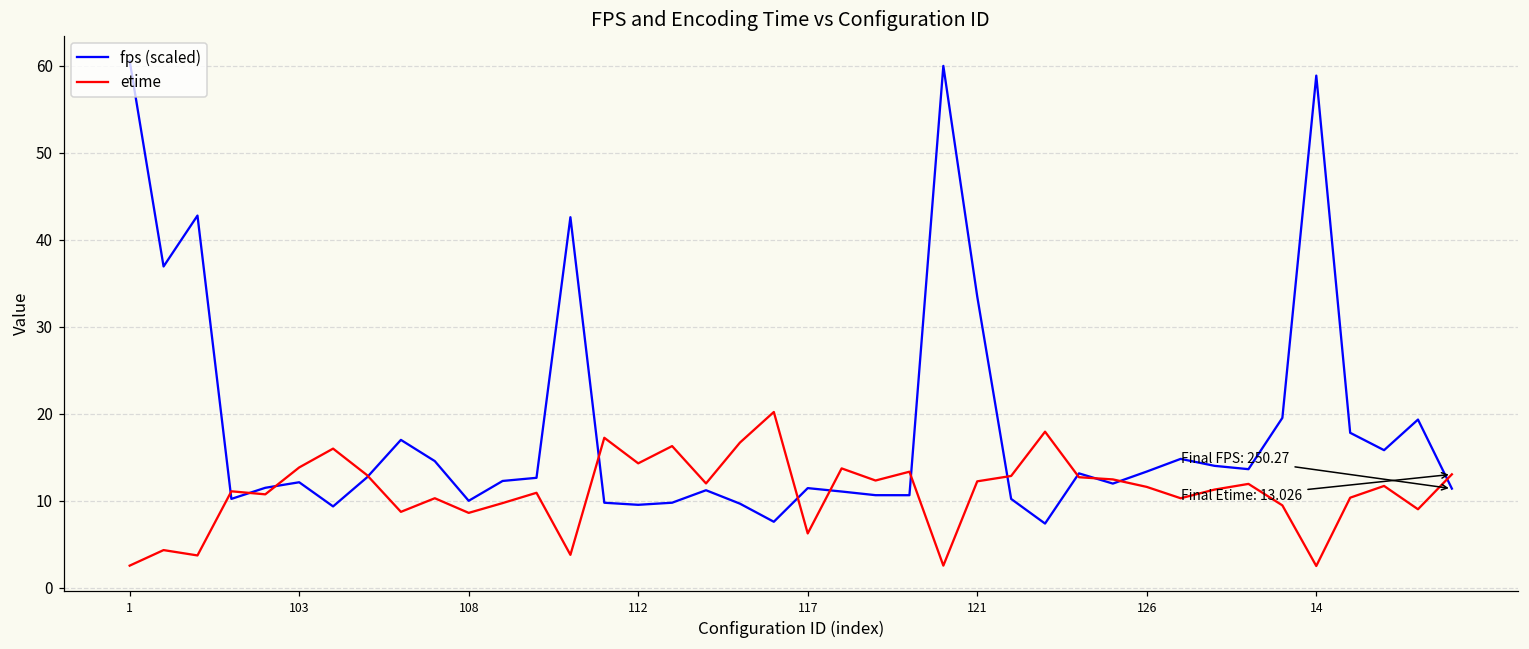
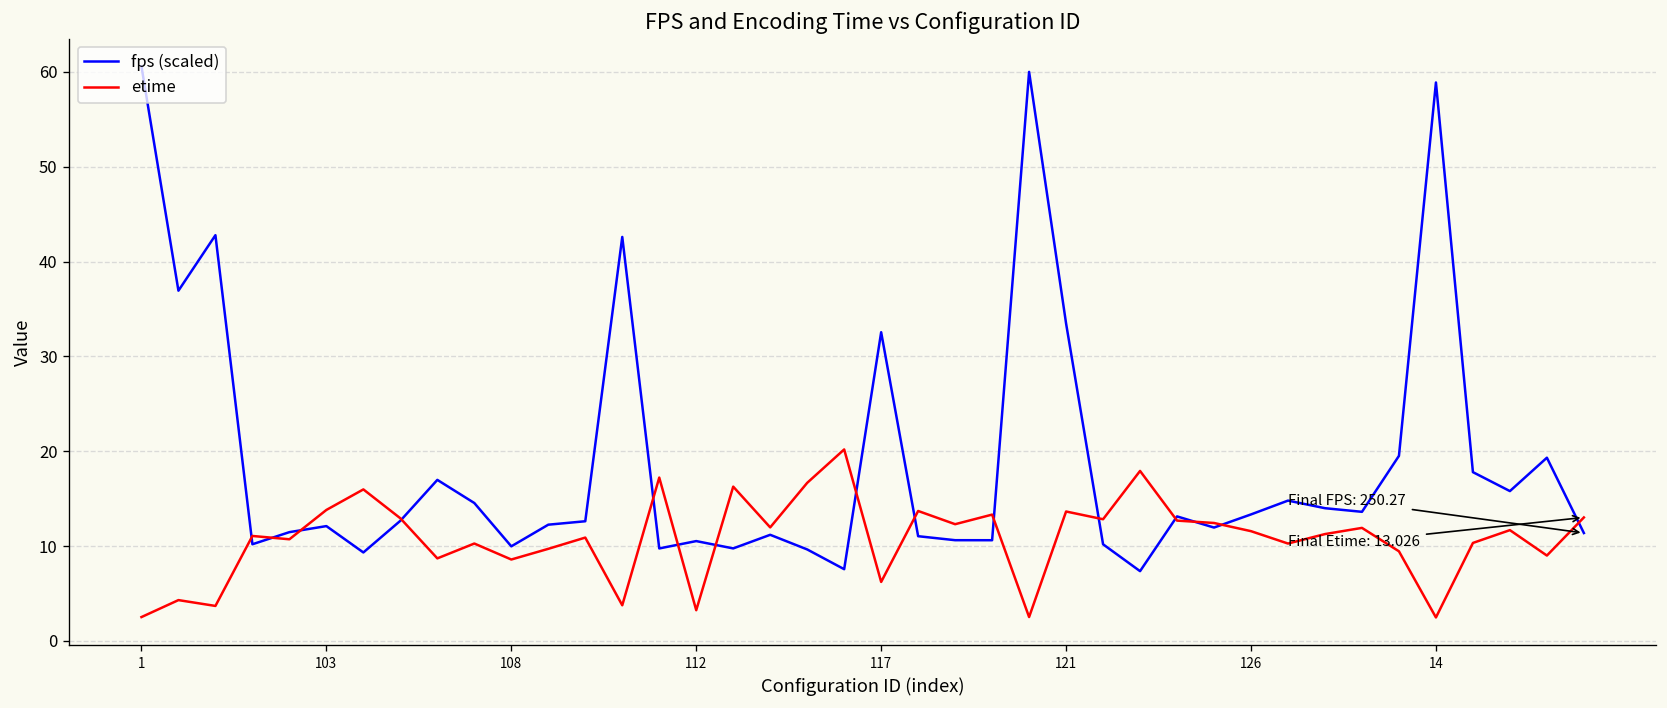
  {
    "fps (scaled)": {
      "103": 12,
      "108": 10,
-     "112": 10,
-     "117": 11,
+     "112": 11,
+     "117": 33,
      "121": 33,
      "126": 13
    },
    "etime": {
      "103": 14,
      "108": 9,
-     "112": 14,
+     "112": 3,
      "117": 6,
-     "121": 12,
+     "121": 14,
      "126": 12
    }
  }
